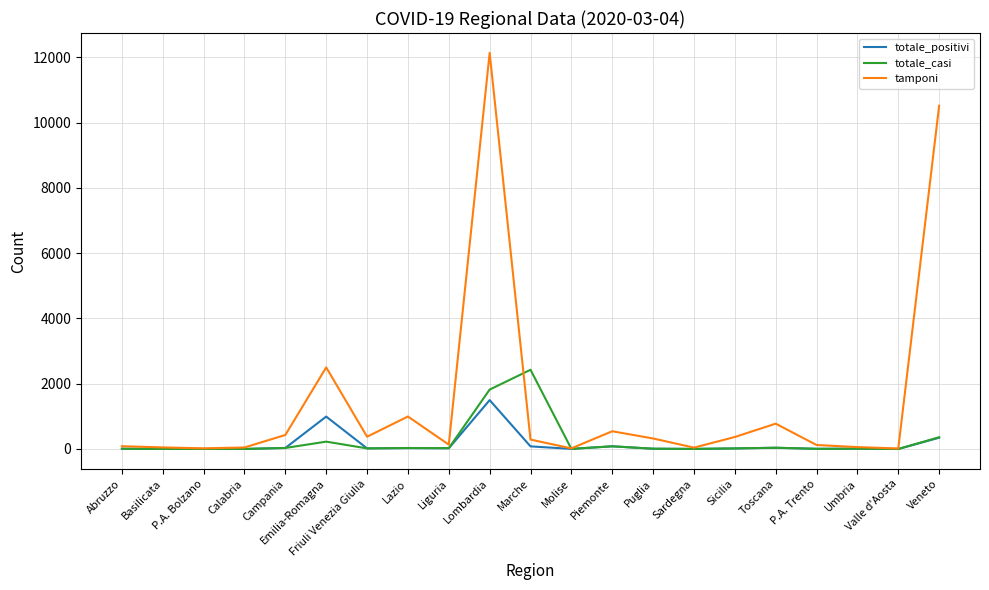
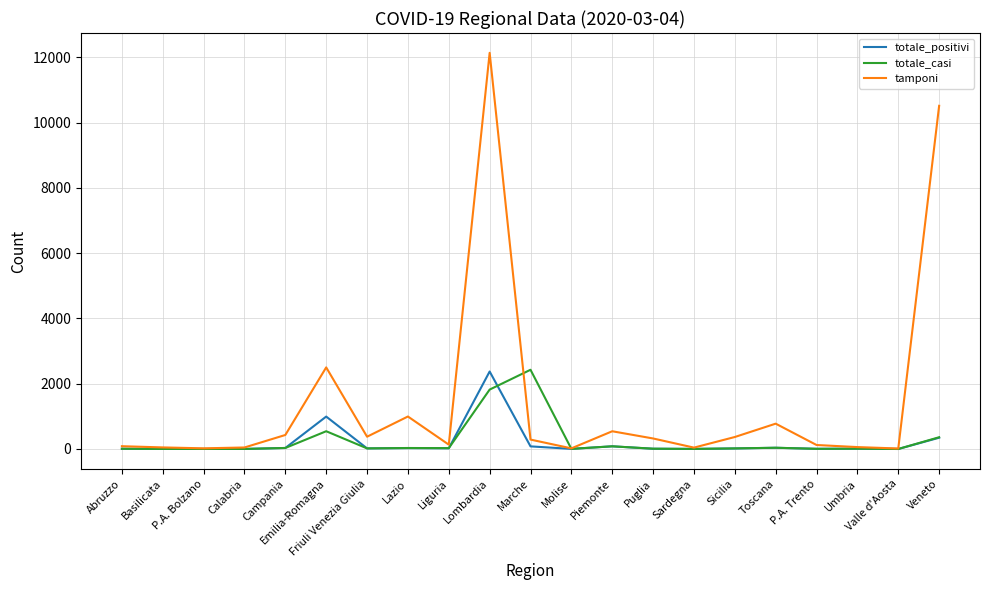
  {
    "totale_positivi": {
      "Emilia-Romagna": 1000,
-     "Lombardia": 1500,
+     "Lombardia": 2400,
      "Marche": 100
    },
    "totale_casi": {
-     "Emilia-Romagna": 200,
+     "Emilia-Romagna": 500,
      "Lombardia": 1800,
      "Marche": 2400
    },
    "tamponi": {
      "Abruzzo": 100,
      "Campania": 400,
      "Emilia-Romagna": 2500,
      "Friuli Venezia Giulia": 400,
      "Lazio": 1000,
      "Liguria": 100,
      "Lombardia": 12100,
      "Marche": 300,
      "Piemonte": 500,
      "Puglia": 300,
      "Sicilia": 400,
      "Toscana": 800,
      "P.A. Trento": 100,
      "Veneto": 10500
    }
  }
